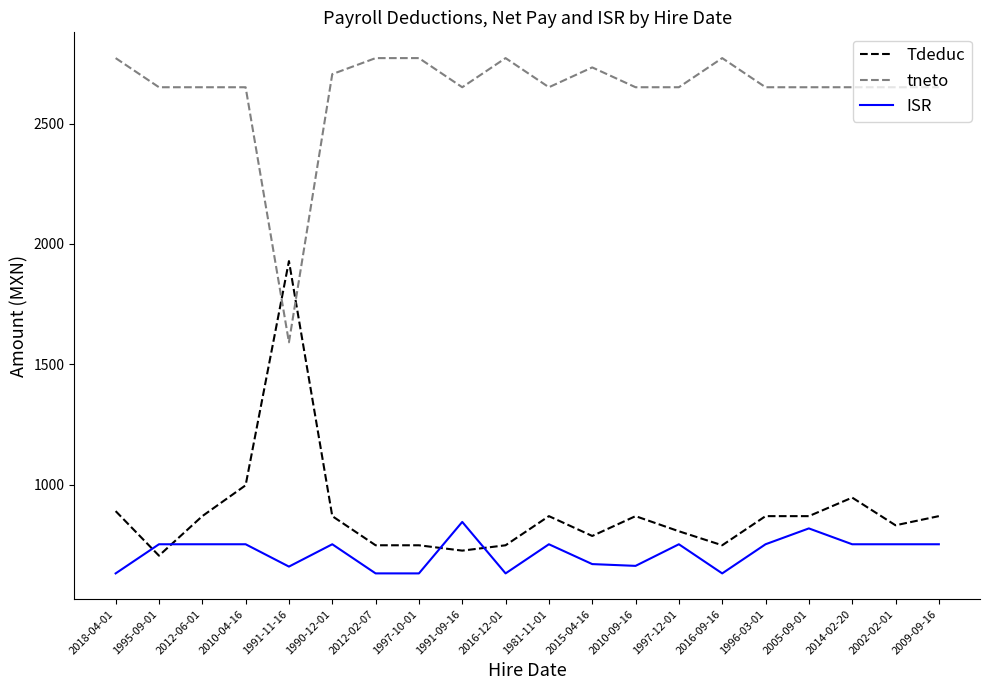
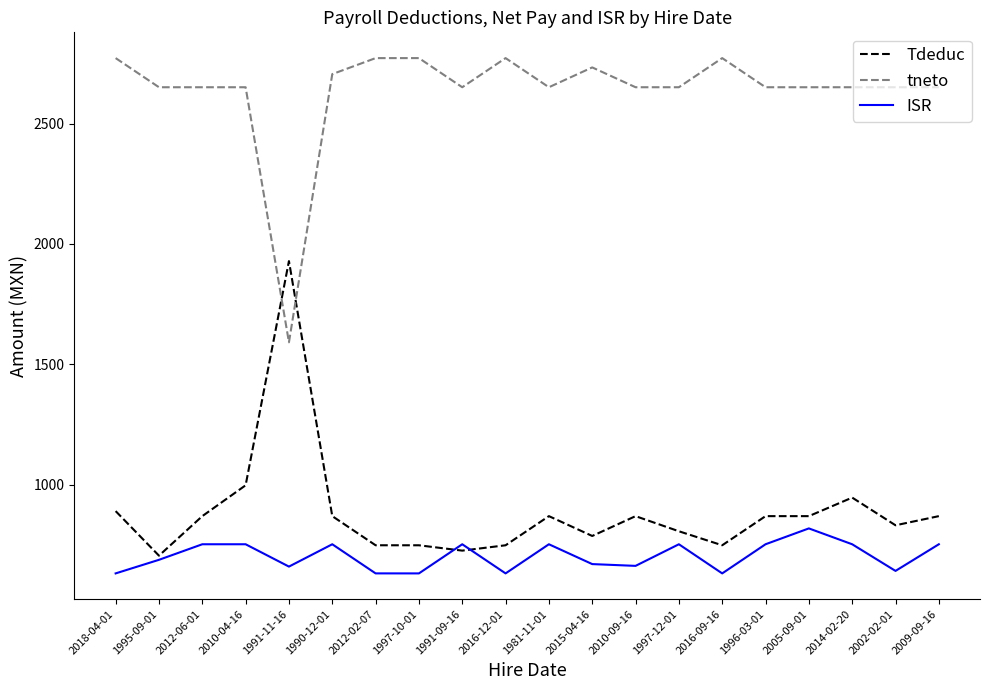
  {
    "Tdeduc": {
      "2018-04-01": 890,
      "1995-09-01": 700,
      "2012-06-01": 870,
      "2010-04-16": 1000,
      "1991-11-16": 1930,
      "1990-12-01": 870,
      "2012-02-07": 750,
      "1997-10-01": 750,
      "1991-09-16": 730,
      "2016-12-01": 750,
      "1981-11-01": 870,
      "2015-04-16": 790,
      "2010-09-16": 870,
      "1997-12-01": 810,
      "2016-09-16": 750,
      "1996-03-01": 870,
      "2005-09-01": 870,
      "2014-02-20": 950,
      "2002-02-01": 830,
      "2009-09-16": 870
    },
    "tneto": {
      "2018-04-01": 2770,
      "1995-09-01": 2650,
      "2012-06-01": 2650,
      "2010-04-16": 2650,
      "1991-11-16": 1590,
      "1990-12-01": 2710,
      "2012-02-07": 2770,
      "1997-10-01": 2770,
      "1991-09-16": 2650,
      "2016-12-01": 2770,
      "1981-11-01": 2650,
      "2015-04-16": 2730,
      "2010-09-16": 2650,
      "1997-12-01": 2650,
      "2016-09-16": 2770,
      "1996-03-01": 2650,
      "2005-09-01": 2650,
      "2014-02-20": 2650
    },
    "ISR": {
      "2018-04-01": 630,
-     "1995-09-01": 750,
+     "1995-09-01": 690,
      "2012-06-01": 750,
      "2010-04-16": 750,
      "1991-11-16": 660,
      "1990-12-01": 750,
      "2012-02-07": 630,
      "1997-10-01": 630,
-     "1991-09-16": 840,
+     "1991-09-16": 750,
      "2016-12-01": 630,
      "1981-11-01": 750,
      "2015-04-16": 670,
      "2010-09-16": 660,
      "1997-12-01": 750,
      "2016-09-16": 630,
      "1996-03-01": 750,
      "2005-09-01": 820,
      "2014-02-20": 750,
-     "2002-02-01": 750,
+     "2002-02-01": 640,
      "2009-09-16": 750
    }
  }
